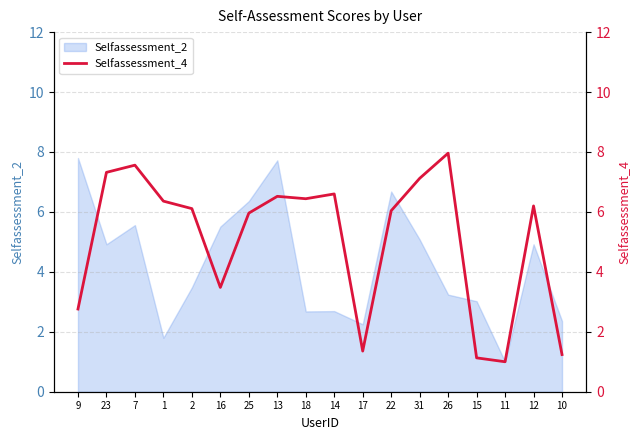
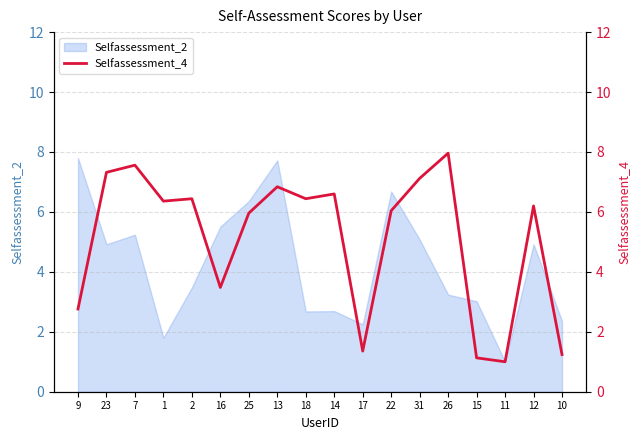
  {
    "Selfassessment_2": {
      "9": 7.8,
      "23": 4.9,
-     "7": 5.6,
+     "7": 5.2,
      "1": 1.8,
      "2": 3.5,
      "16": 5.5,
      "25": 6.4,
      "13": 7.7,
      "18": 2.7,
      "14": 2.7,
      "17": 2.3,
      "22": 6.7,
      "31": 5.1,
      "26": 3.2,
      "15": 3.0,
      "11": 1.0,
      "12": 4.9,
      "10": 2.4
    },
    "Selfassessment_4": {
      "9": 2.8,
      "23": 7.3,
      "7": 7.6,
      "1": 6.4,
-     "2": 6.1,
+     "2": 6.4,
      "16": 3.5,
      "25": 6.0,
-     "13": 6.5,
+     "13": 6.8,
      "18": 6.4,
      "14": 6.6,
      "17": 1.4,
      "22": 6.0,
      "31": 7.1,
      "26": 8.0,
      "15": 1.1,
      "11": 1.0,
      "12": 6.2,
      "10": 1.2
    }
  }
